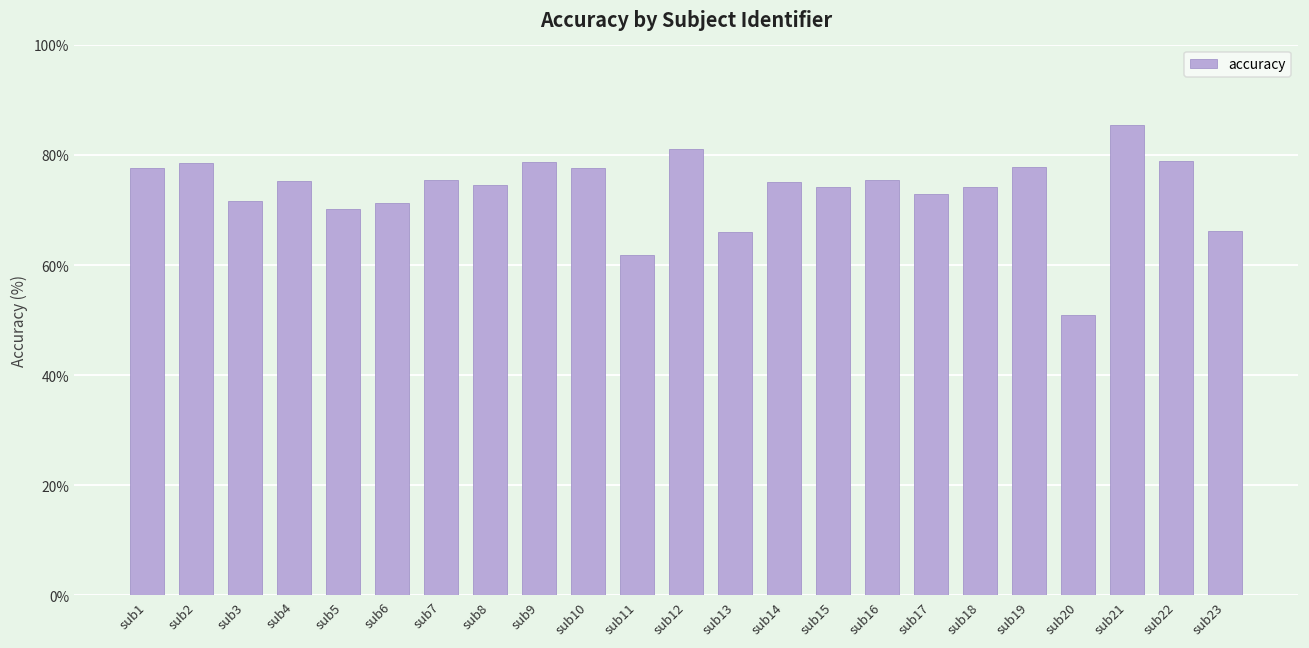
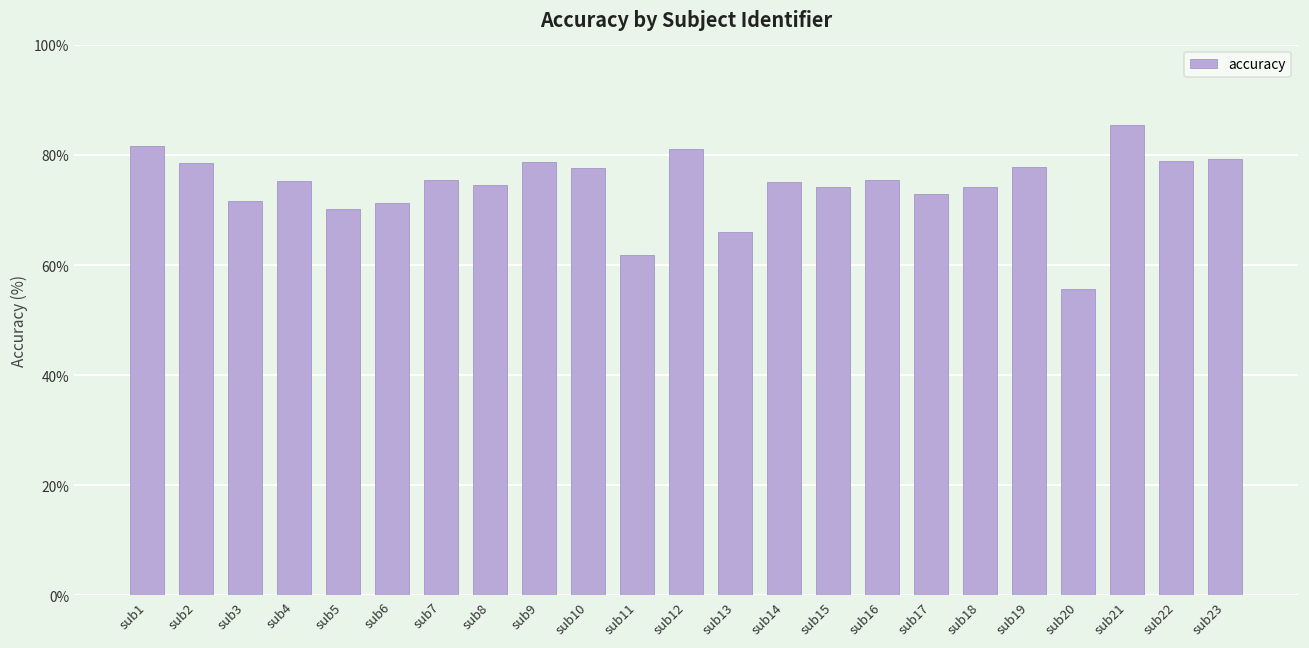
  {
-   "sub1": "78%",
+   "sub1": "82%",
    "sub2": "79%",
    "sub3": "72%",
    "sub4": "75%",
    "sub5": "70%",
    "sub6": "71%",
    "sub7": "75%",
    "sub8": "75%",
    "sub9": "79%",
    "sub10": "78%",
    "sub11": "62%",
    "sub12": "81%",
    "sub13": "66%",
    "sub14": "75%",
    "sub15": "74%",
    "sub16": "75%",
    "sub17": "73%",
    "sub18": "74%",
    "sub19": "78%",
-   "sub20": "51%",
+   "sub20": "56%",
    "sub21": "85%",
    "sub22": "79%",
-   "sub23": "66%"
+   "sub23": "79%"
  }
